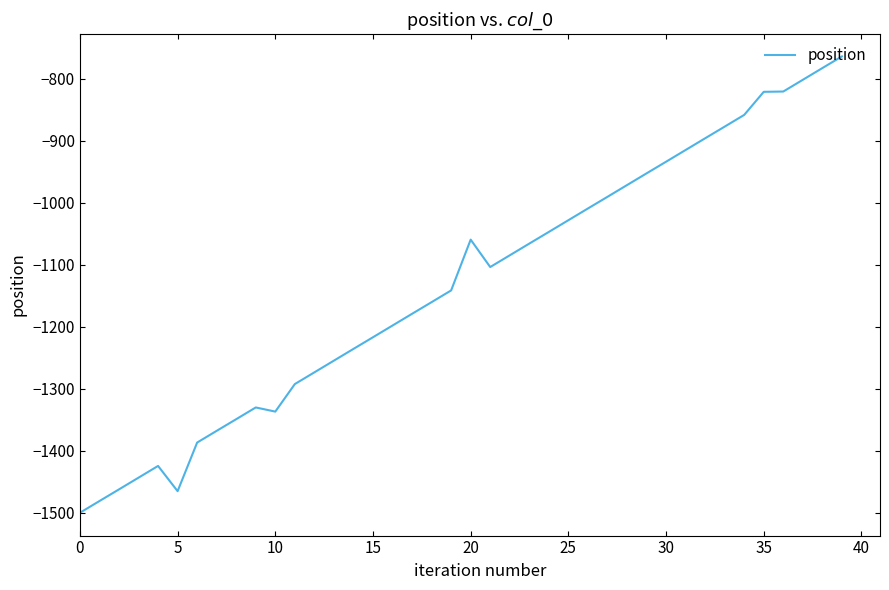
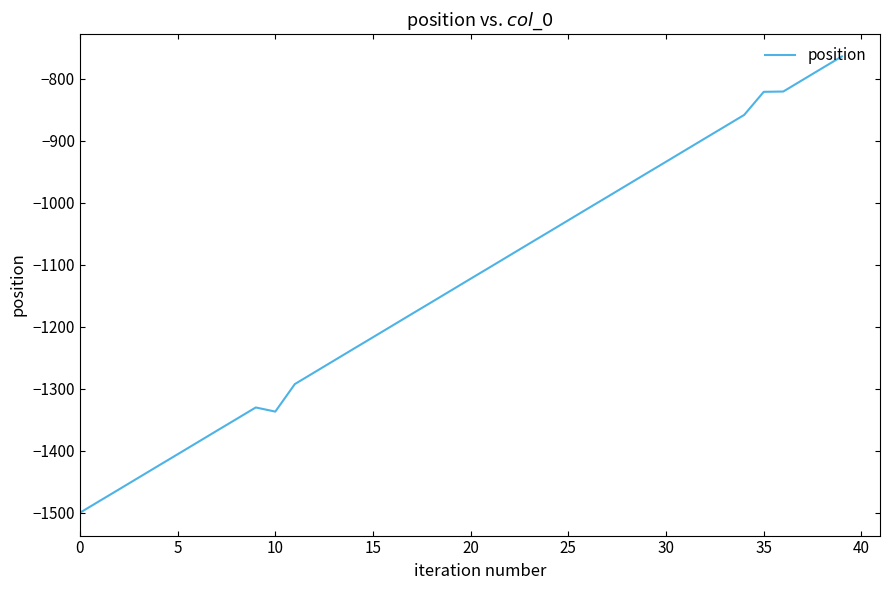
  {
    "0": -1500,
-   "5": -1470,
+   "5": -1410,
    "10": -1340,
    "15": -1220,
-   "20": -1060,
+   "20": -1120,
    "25": -1030,
    "30": -930,
    "35": -820
  }
